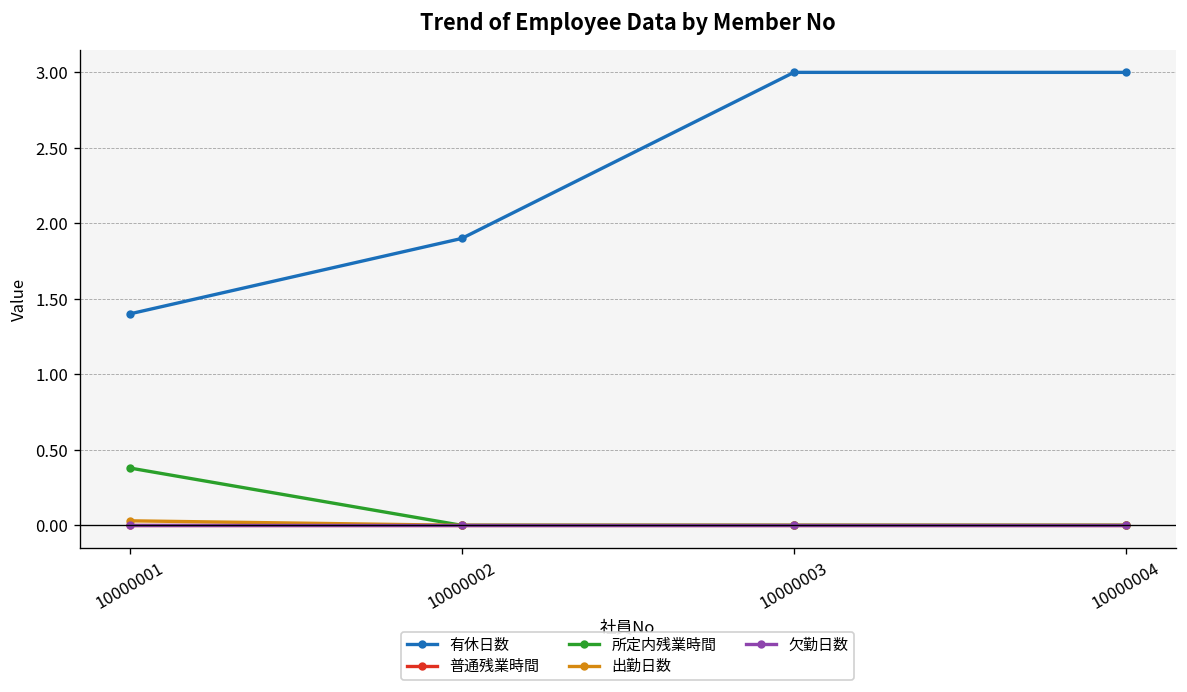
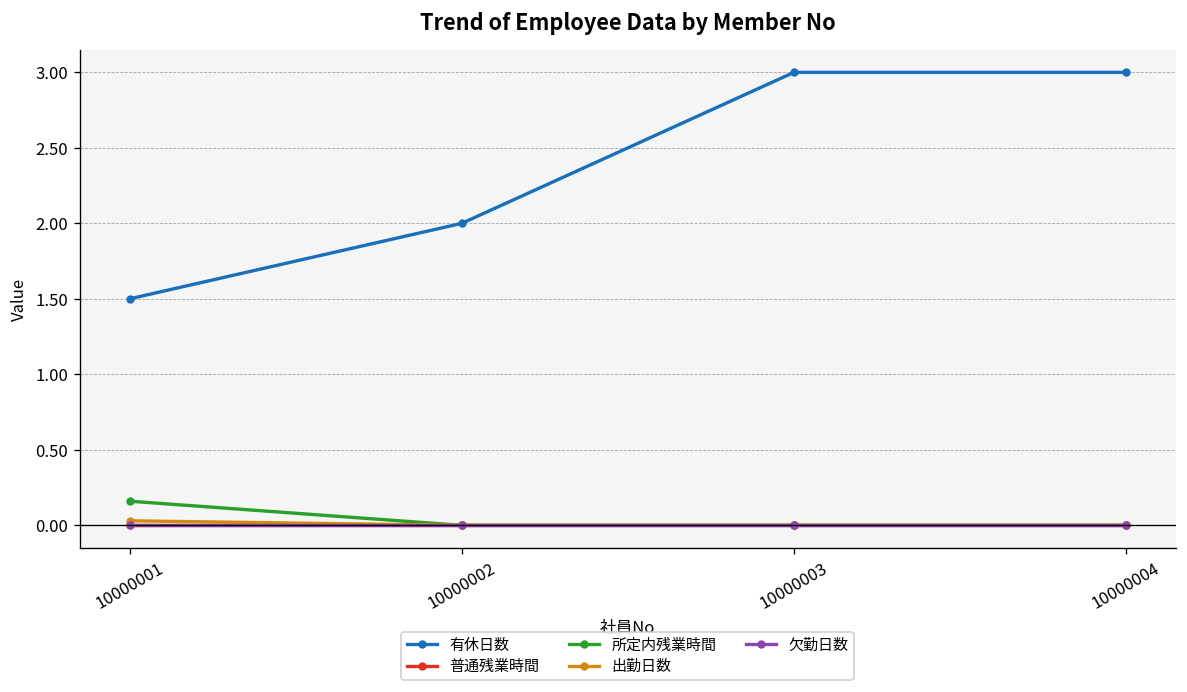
  {
    "有休日数": {
-     "10000001": 1.4,
-     "10000002": 1.9,
+     "10000001": 1.5,
+     "10000002": 2.0,
      "10000003": 3.0,
      "10000004": 3.0
    },
    "欠勤日数": {
      "10000001": 0.00
    },
    "所定内残業時間": {
-     "10000001": 0.38
+     "10000001": 0.16
    },
    "出勤日数": {
      "10000001": 0.03
    }
  }
